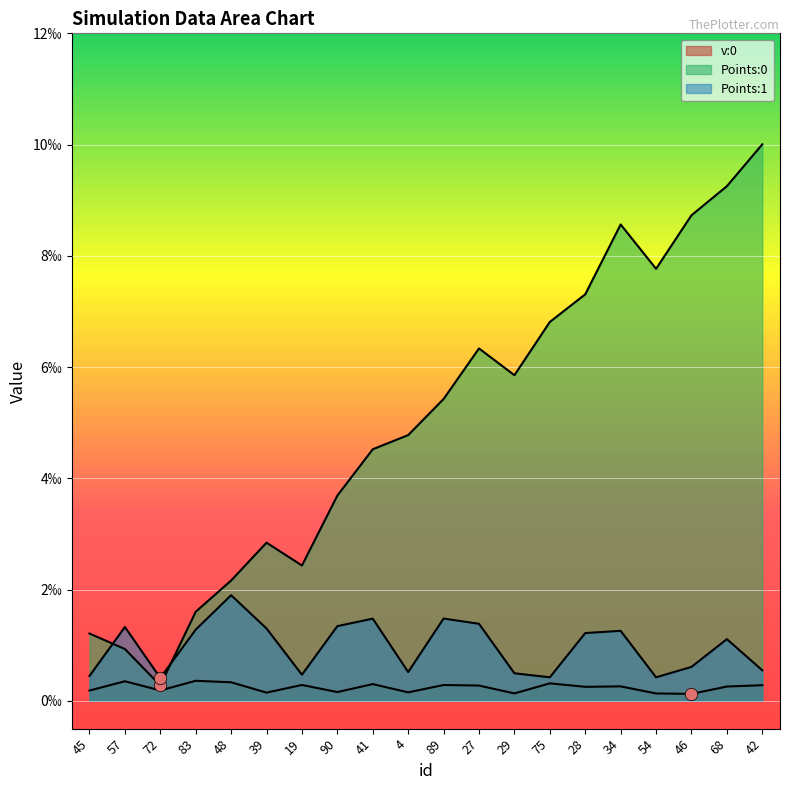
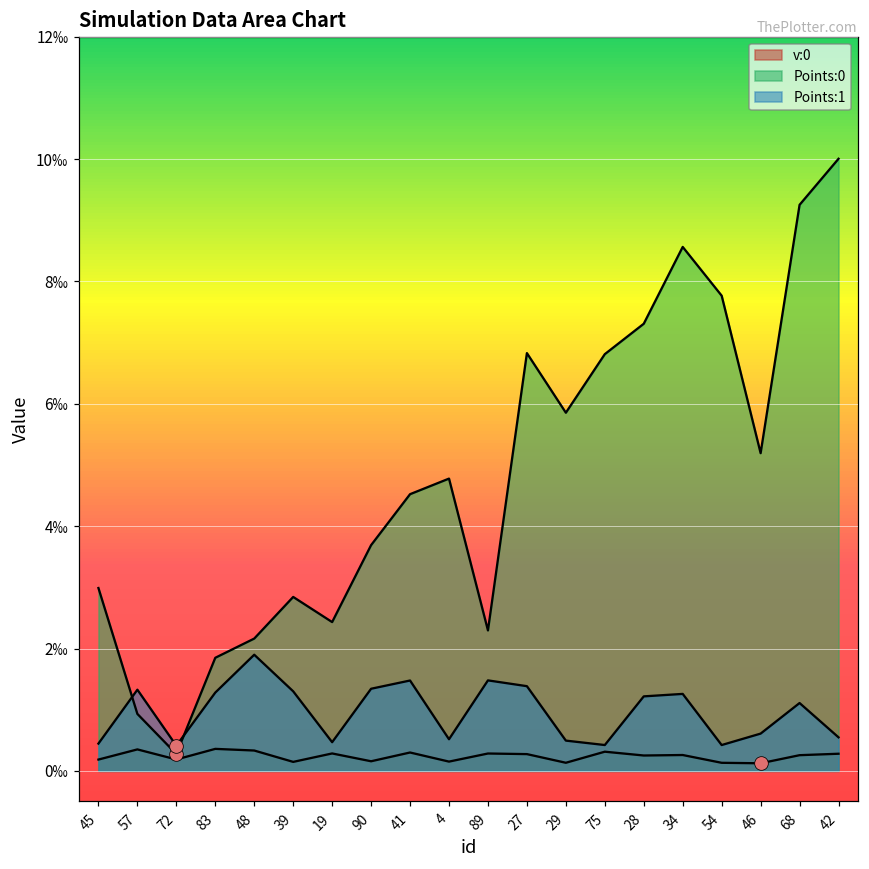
  {
    "v:0": {
      "45": "0.2‰",
      "57": "0.4‰",
      "72": "0.2‰",
      "83": "0.4‰",
      "48": "0.3‰",
      "39": "0.1‰",
      "19": "0.3‰",
      "90": "0.2‰",
      "41": "0.3‰",
      "4": "0.2‰",
      "89": "0.3‰",
      "27": "0.3‰",
      "29": "0.1‰",
      "75": "0.3‰",
      "28": "0.3‰",
      "34": "0.3‰",
      "54": "0.1‰",
      "68": "0.3‰",
      "42": "0.3‰"
    },
    "Points:0": {
-     "45": "1.2‰",
+     "45": "3.0‰",
      "57": "0.9‰",
-     "83": "1.6‰",
+     "83": "1.8‰",
      "48": "2.2‰",
      "39": "2.8‰",
      "19": "2.4‰",
      "90": "3.7‰",
      "41": "4.5‰",
      "4": "4.8‰",
-     "89": "5.4‰",
-     "27": "6.3‰",
+     "89": "2.3‰",
+     "27": "6.8‰",
      "29": "5.9‰",
      "75": "6.8‰",
      "28": "7.3‰",
      "34": "8.6‰",
      "54": "7.8‰",
-     "46": "8.7‰",
+     "46": "5.2‰",
      "68": "9.3‰",
      "42": "10.0‰"
    },
    "Points:1": {
      "45": "0.4‰",
      "57": "1.3‰",
      "83": "1.3‰",
      "48": "1.9‰",
      "39": "1.3‰",
      "19": "0.5‰",
      "90": "1.3‰",
      "41": "1.5‰",
      "4": "0.5‰",
      "89": "1.5‰",
      "27": "1.4‰",
      "29": "0.5‰",
      "75": "0.4‰",
      "28": "1.2‰",
      "34": "1.3‰",
      "54": "0.4‰",
      "46": "0.6‰",
      "68": "1.1‰",
      "42": "0.5‰"
    }
  }
